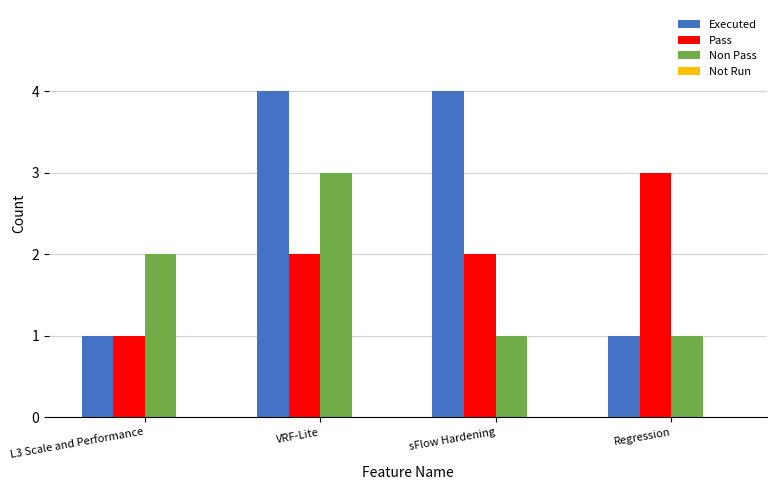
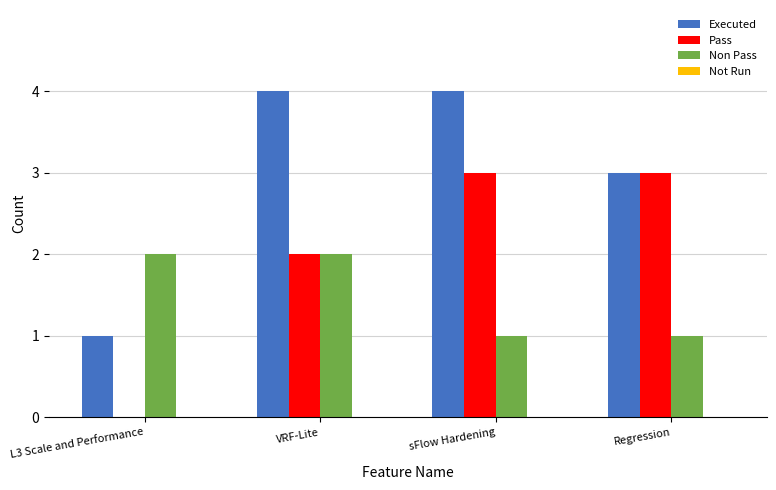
  {
    "Executed": {
      "L3 Scale and Performance": 1,
      "VRF-Lite": 4,
      "sFlow Hardening": 4,
-     "Regression": 1
+     "Regression": 3
    },
    "Pass": {
-     "L3 Scale and Performance": 1,
+     "L3 Scale and Performance": 0,
      "VRF-Lite": 2,
-     "sFlow Hardening": 2,
+     "sFlow Hardening": 3,
      "Regression": 3
    },
    "Non Pass": {
      "L3 Scale and Performance": 2,
-     "VRF-Lite": 3,
+     "VRF-Lite": 2,
      "sFlow Hardening": 1,
      "Regression": 1
    },
    "Not Run": {
      "L3 Scale and Performance": 0,
      "VRF-Lite": 0,
      "sFlow Hardening": 0,
      "Regression": 0
    }
  }
